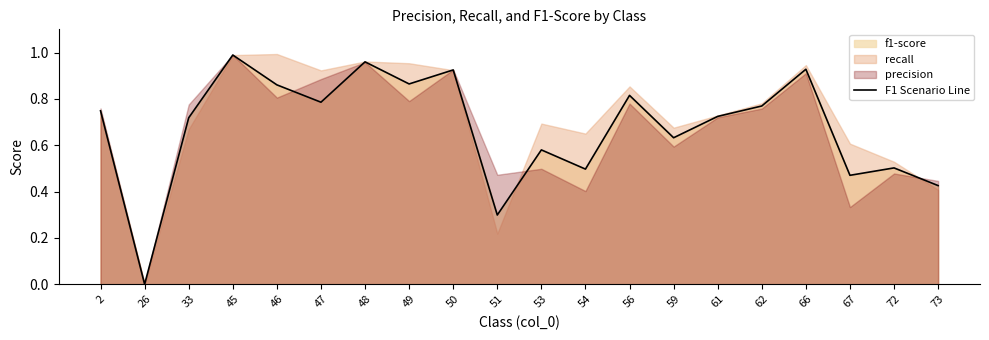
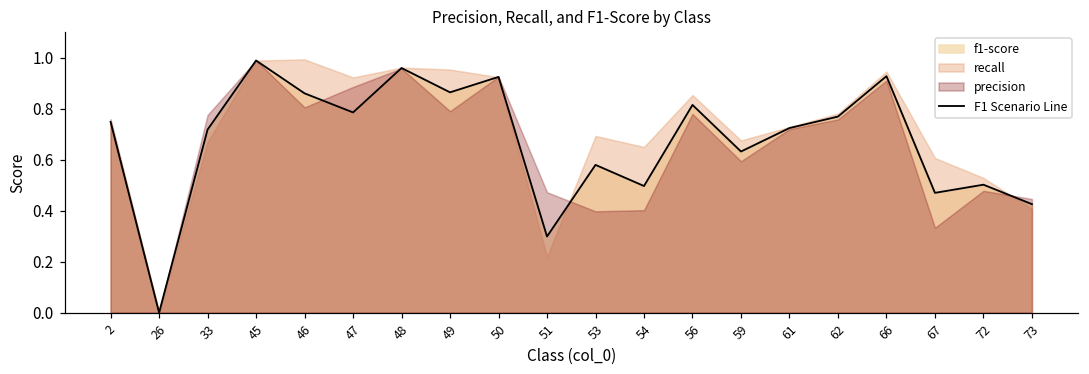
  {
    "precision": {
      "33": 0.78,
      "46": 0.81,
      "47": 0.89,
      "49": 0.79,
      "51": 0.47,
-     "53": 0.50,
+     "53": 0.40,
      "54": 0.40,
      "56": 0.78,
      "59": 0.59,
      "62": 0.76,
      "66": 0.91,
      "67": 0.33,
      "72": 0.48,
      "73": 0.45
    }
  }
